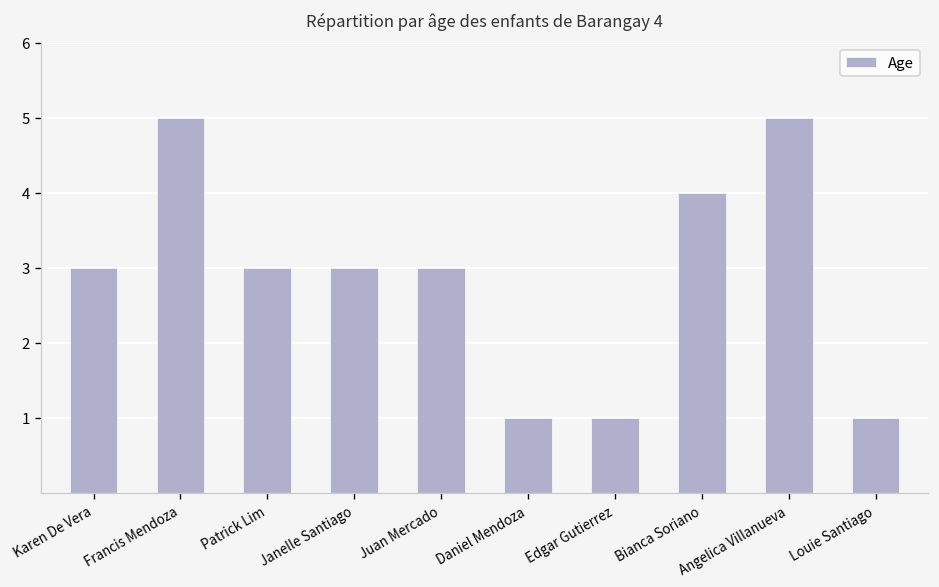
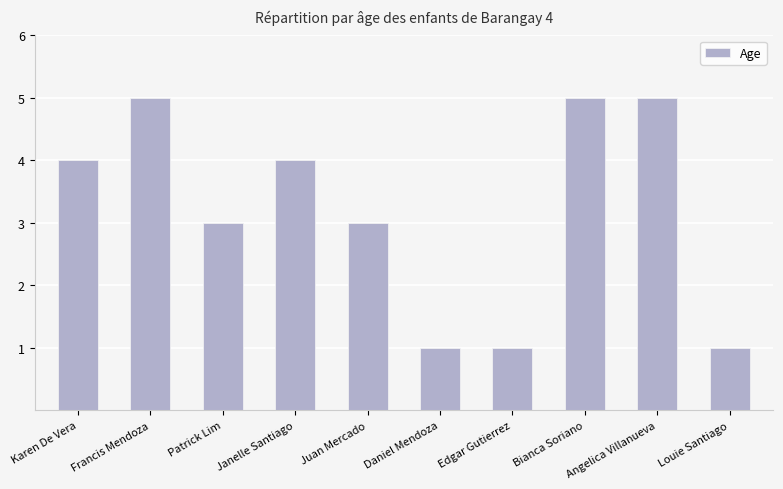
  {
-   "Karen De Vera": 3,
+   "Karen De Vera": 4,
    "Francis Mendoza": 5,
    "Patrick Lim": 3,
-   "Janelle Santiago": 3,
+   "Janelle Santiago": 4,
    "Juan Mercado": 3,
    "Daniel Mendoza": 1,
    "Edgar Gutierrez": 1,
-   "Bianca Soriano": 4,
+   "Bianca Soriano": 5,
    "Angelica Villanueva": 5,
    "Louie Santiago": 1
  }
